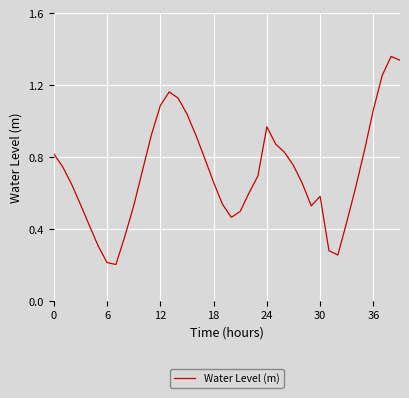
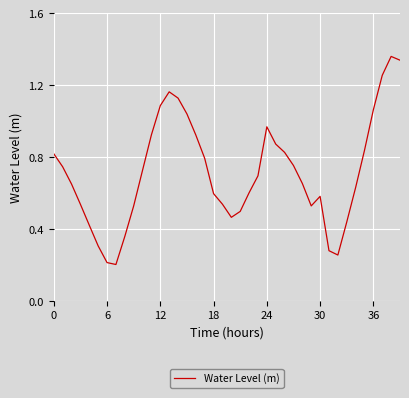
  {
    "0": 0.82,
    "6": 0.21,
    "12": 1.09,
-   "18": 0.66,
+   "18": 0.60,
    "24": 0.97,
    "30": 0.58,
    "36": 1.06
  }
